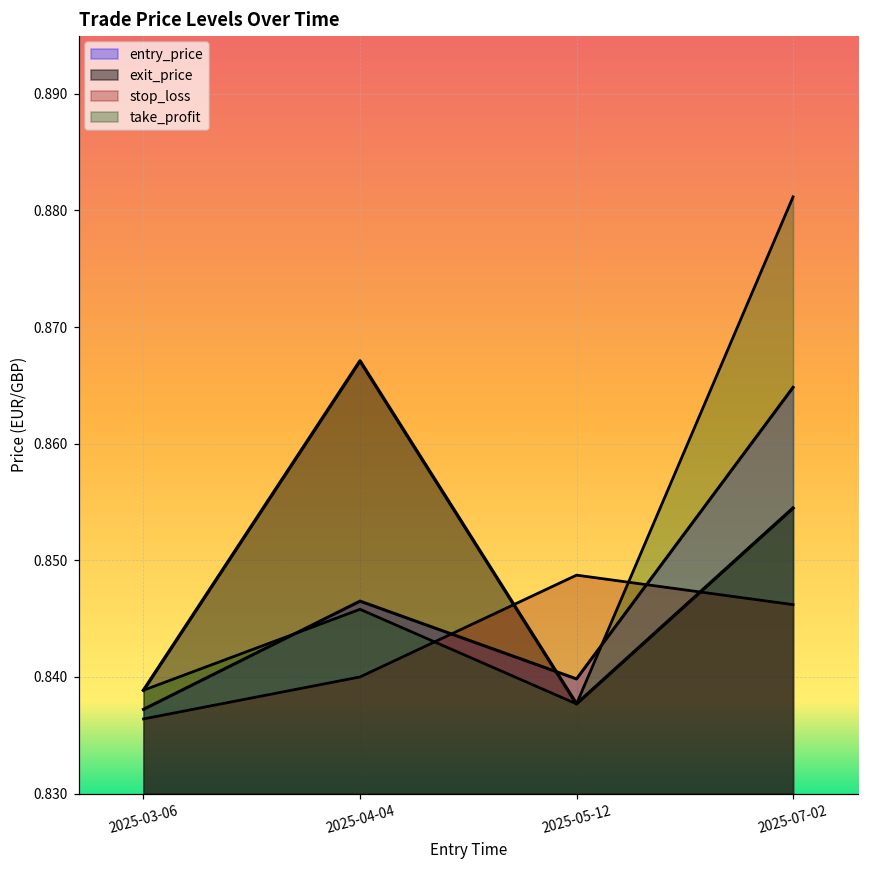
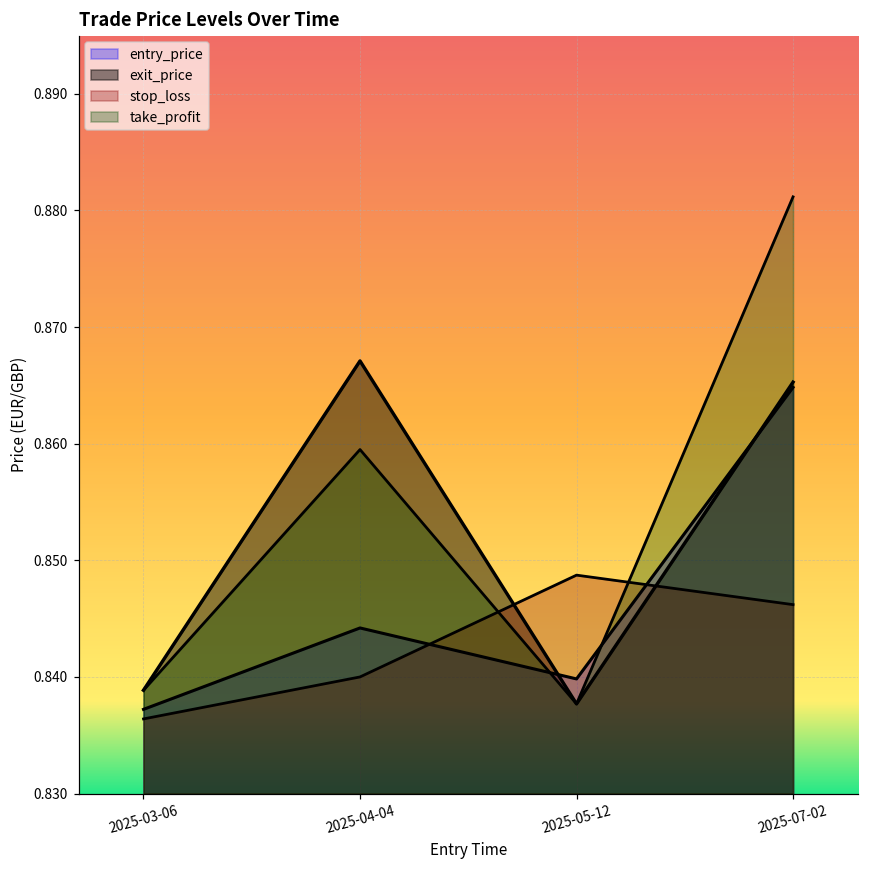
  {
    "entry_price": {
      "2025-03-06": 0.8372,
-     "2025-04-04": 0.8465,
+     "2025-04-04": 0.8442,
      "2025-05-12": 0.8398,
      "2025-07-02": 0.8648
    },
    "exit_price": {
      "2025-04-04": 0.8671,
-     "2025-07-02": 0.8545
+     "2025-07-02": 0.8653
    },
    "stop_loss": {
      "2025-03-06": 0.8364,
      "2025-04-04": 0.8400,
      "2025-05-12": 0.8487,
      "2025-07-02": 0.8462
    },
    "take_profit": {
-     "2025-04-04": 0.8458,
+     "2025-04-04": 0.8595,
      "2025-07-02": 0.8812
    }
  }
